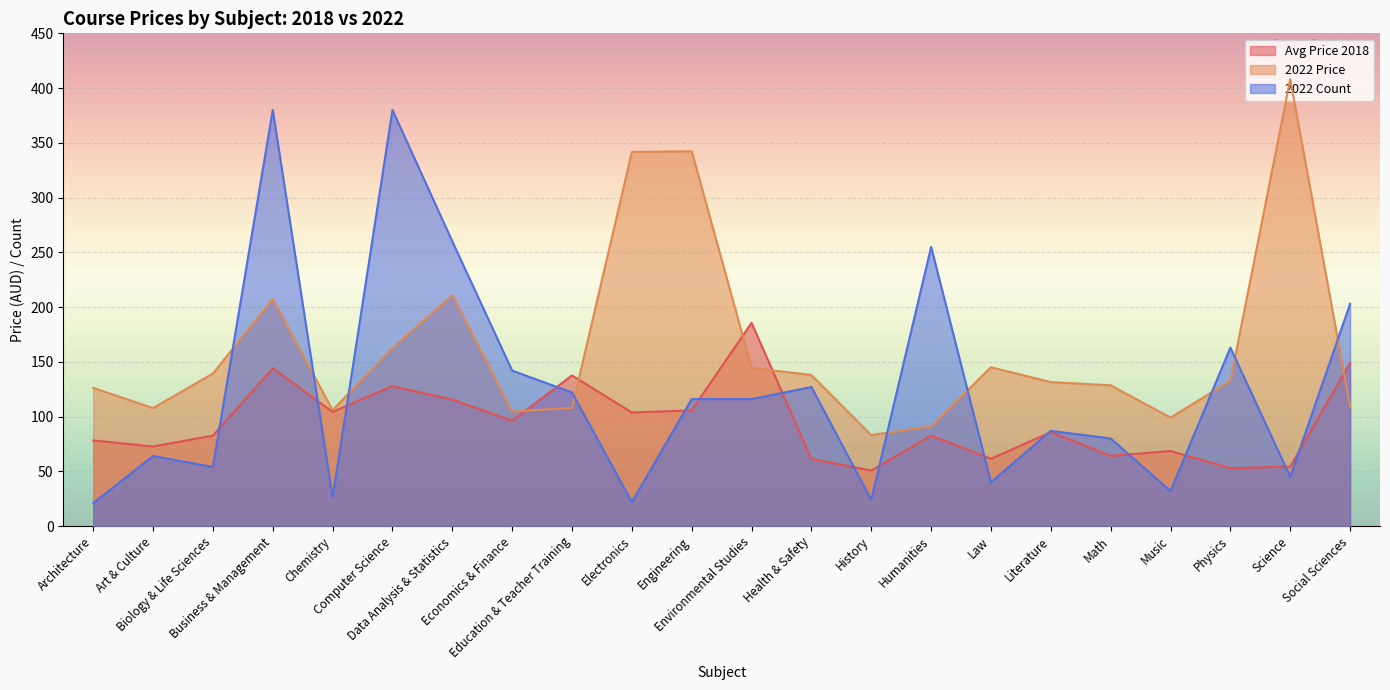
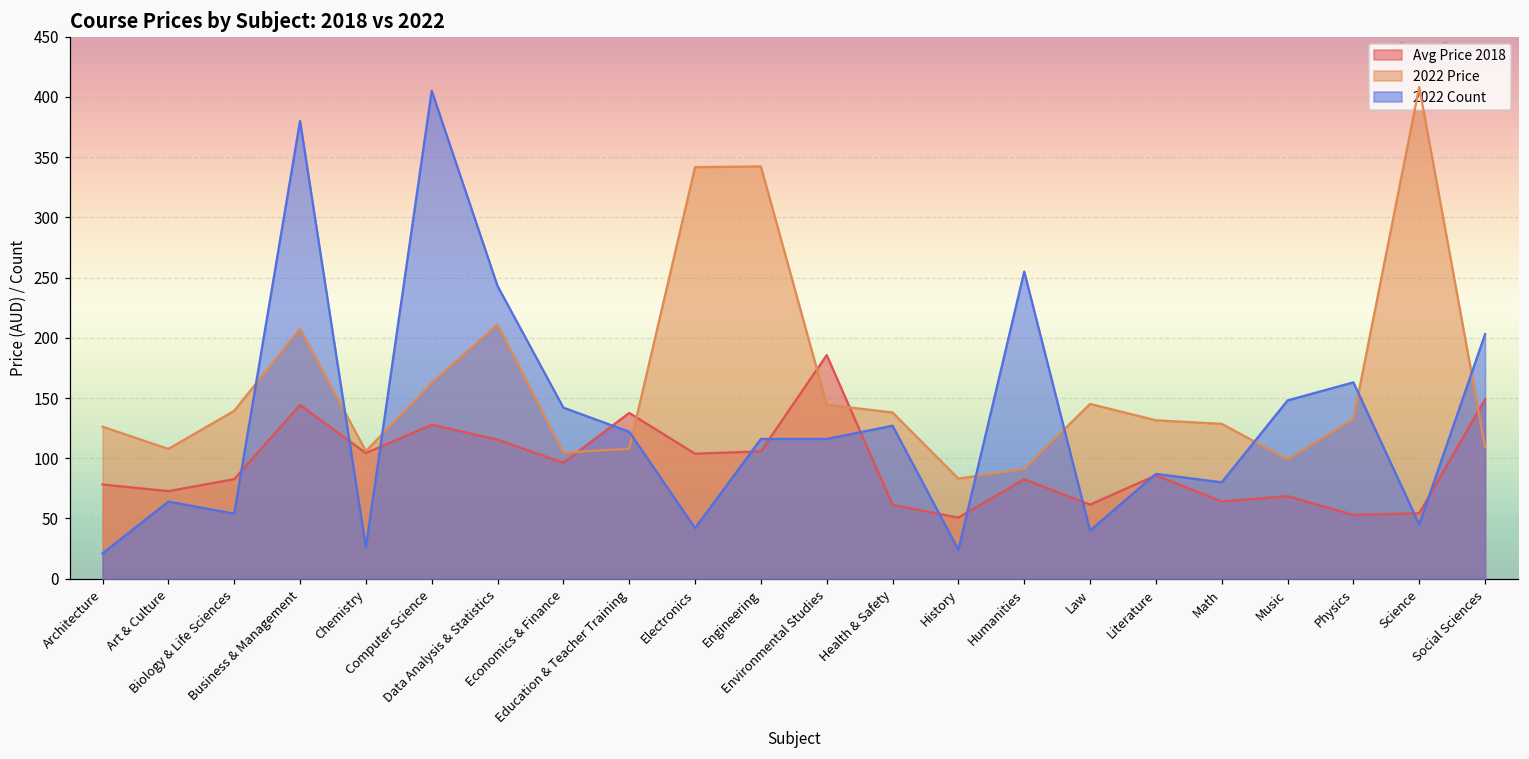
  {
    "2022 Count": {
      "Architecture": 21,
      "Art & Culture": 64,
      "Biology & Life Sciences": 54,
      "Business & Management": 380,
      "Chemistry": 26,
-     "Computer Science": 380,
-     "Data Analysis & Statistics": 260,
+     "Computer Science": 405,
+     "Data Analysis & Statistics": 243,
      "Economics & Finance": 142,
      "Education & Teacher Training": 122,
-     "Electronics": 22,
+     "Electronics": 42,
      "Engineering": 116,
      "Environmental Studies": 116,
      "Health & Safety": 127,
      "History": 24,
      "Humanities": 255,
      "Law": 40,
      "Math": 80,
-     "Music": 32,
+     "Music": 148,
      "Physics": 163,
      "Science": 45,
      "Social Sciences": 203
    }
  }
